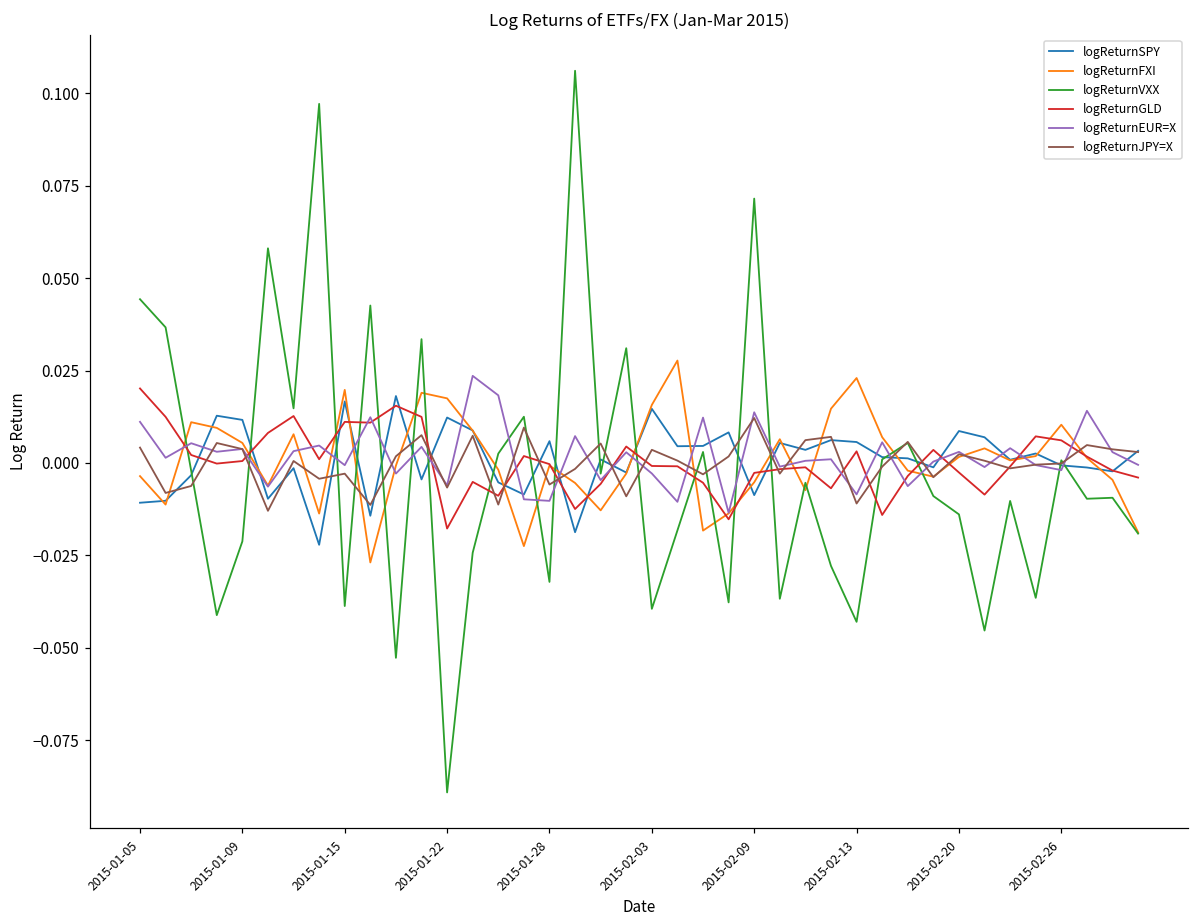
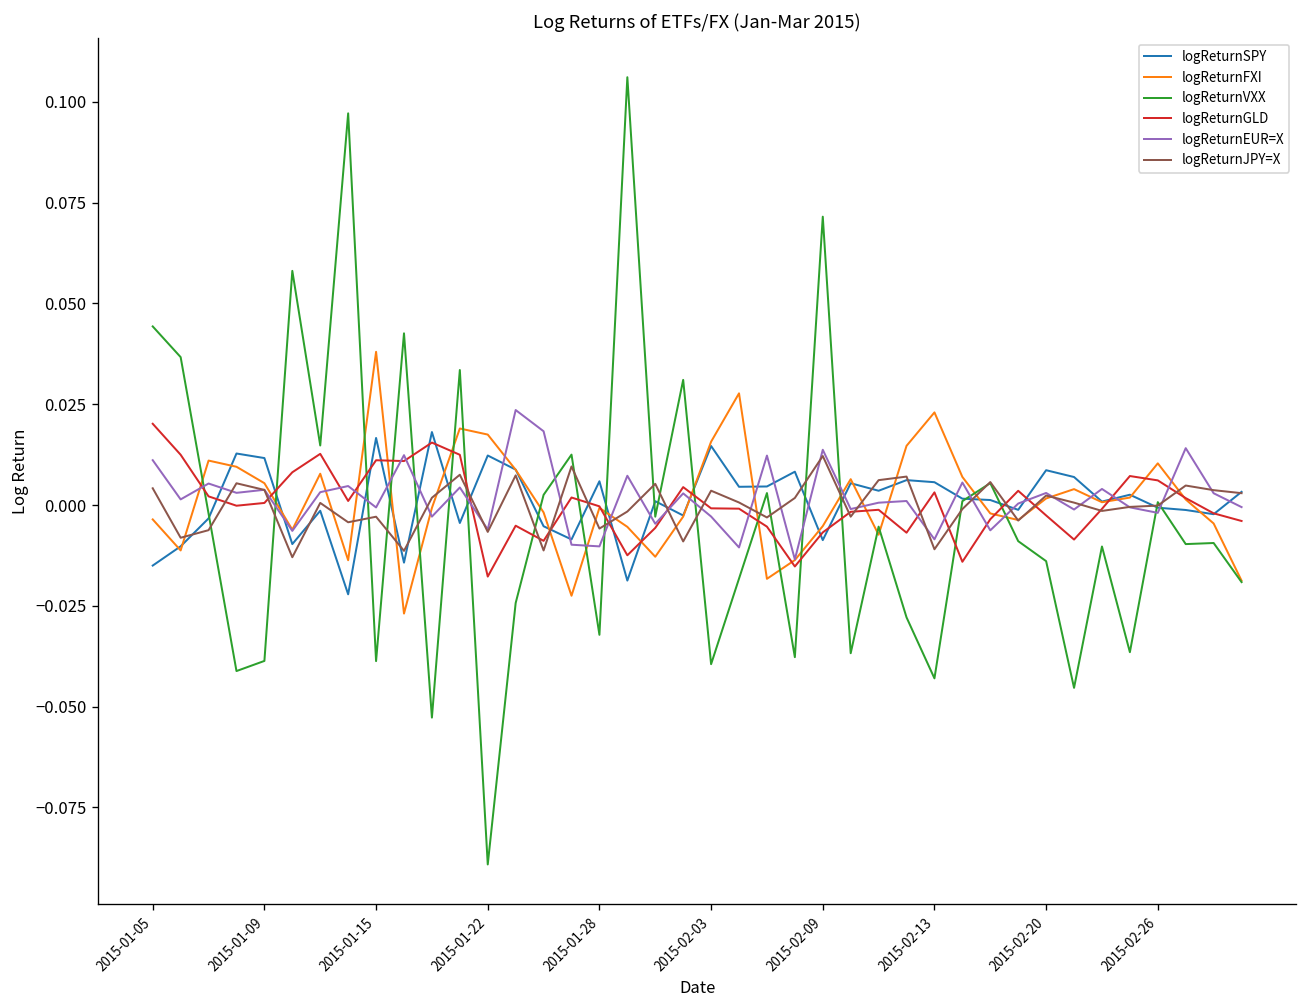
  {
    "logReturnSPY": {
-     "2015-01-05": -0.011,
+     "2015-01-05": -0.015,
      "2015-01-09": 0.012,
      "2015-01-15": 0.017,
      "2015-01-22": 0.012,
      "2015-01-28": 0.006,
      "2015-02-03": 0.015,
      "2015-02-09": -0.009,
      "2015-02-13": 0.006,
      "2015-02-20": 0.009
    },
    "logReturnFXI": {
      "2015-01-05": -0.004,
      "2015-01-09": 0.005,
-     "2015-01-15": 0.020,
+     "2015-01-15": 0.038,
      "2015-01-22": 0.017,
      "2015-02-03": 0.016,
      "2015-02-09": -0.005,
      "2015-02-13": 0.023,
      "2015-02-26": 0.010
    },
    "logReturnVXX": {
      "2015-01-05": 0.044,
-     "2015-01-09": -0.021,
+     "2015-01-09": -0.039,
      "2015-01-15": -0.039,
      "2015-01-22": -0.089,
      "2015-01-28": -0.032,
      "2015-02-03": -0.039,
      "2015-02-09": 0.072,
      "2015-02-13": -0.043,
      "2015-02-20": -0.014,
      "2015-02-26": 0.001
    },
    "logReturnGLD": {
      "2015-01-05": 0.020,
      "2015-01-09": 0.001,
      "2015-01-15": 0.011,
      "2015-01-22": -0.018,
      "2015-02-03": -0.001,
-     "2015-02-09": -0.003,
+     "2015-02-09": -0.007,
      "2015-02-13": 0.003,
      "2015-02-20": -0.003,
      "2015-02-26": 0.006
    },
    "logReturnEUR=X": {
      "2015-01-05": 0.011,
      "2015-01-15": -0.001,
      "2015-01-28": -0.010,
      "2015-02-03": -0.003,
      "2015-02-09": 0.014,
      "2015-02-13": -0.009,
      "2015-02-26": -0.002
    },
    "logReturnJPY=X": {
      "2015-01-05": 0.004,
      "2015-01-15": -0.003,
      "2015-01-28": -0.006,
      "2015-02-03": 0.004,
      "2015-02-09": 0.012,
      "2015-02-13": -0.011
    }
  }
